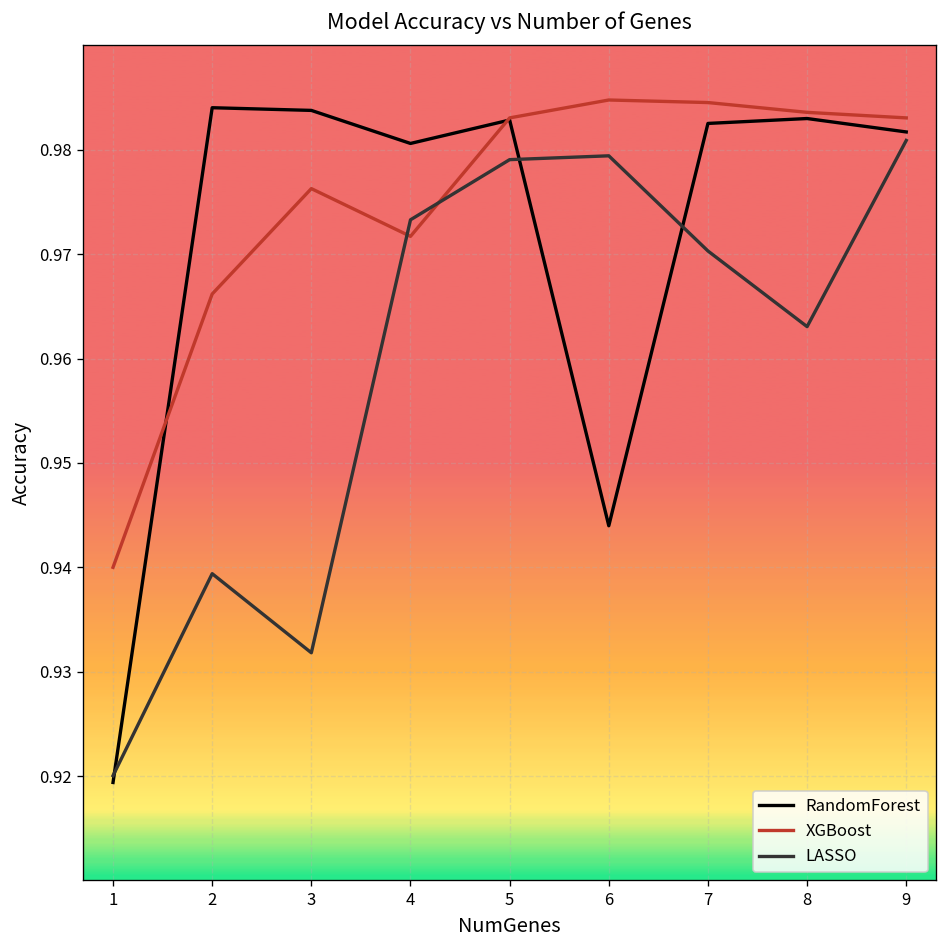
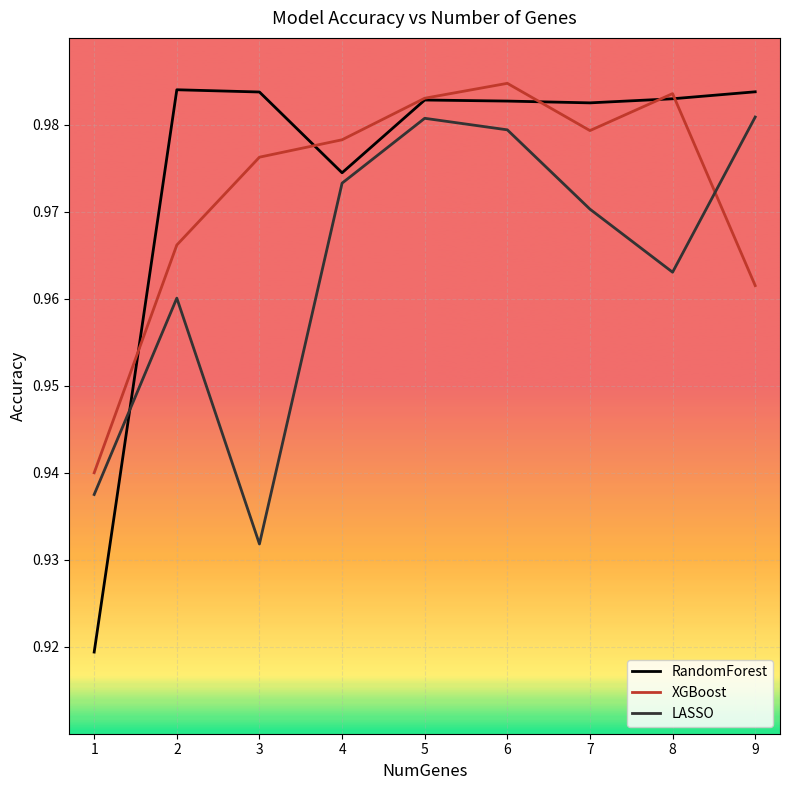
  {
    "RandomForest": {
      "1": 0.919,
      "2": 0.984,
      "3": 0.984,
-     "4": 0.981,
-     "6": 0.944,
+     "4": 0.974,
+     "6": 0.983,
      "7": 0.983,
      "8": 0.983,
-     "9": 0.982
+     "9": 0.984
    },
    "XGBoost": {
      "1": 0.940,
      "2": 0.966,
      "3": 0.976,
-     "4": 0.972,
+     "4": 0.978,
      "6": 0.985,
-     "7": 0.985,
+     "7": 0.979,
      "8": 0.984,
-     "9": 0.983
+     "9": 0.962
    },
    "LASSO": {
-     "1": 0.920,
-     "2": 0.939,
+     "1": 0.938,
+     "2": 0.960,
      "3": 0.932,
      "4": 0.973,
-     "5": 0.979,
+     "5": 0.981,
      "6": 0.979,
      "7": 0.970,
      "8": 0.963,
      "9": 0.981
    }
  }
